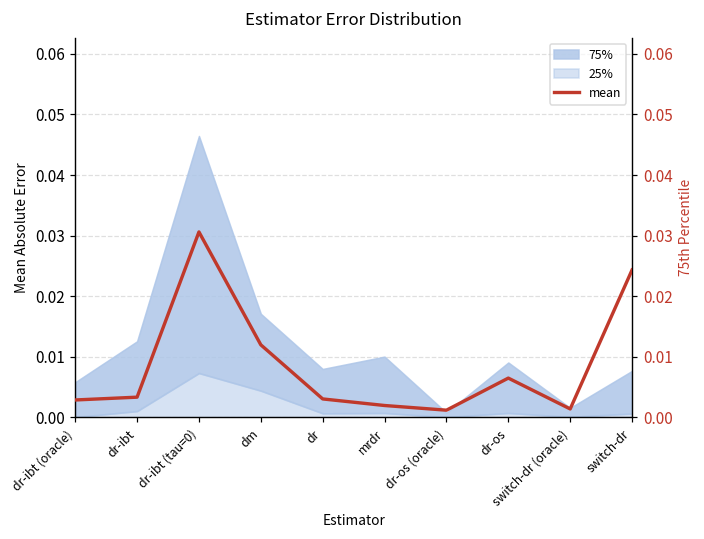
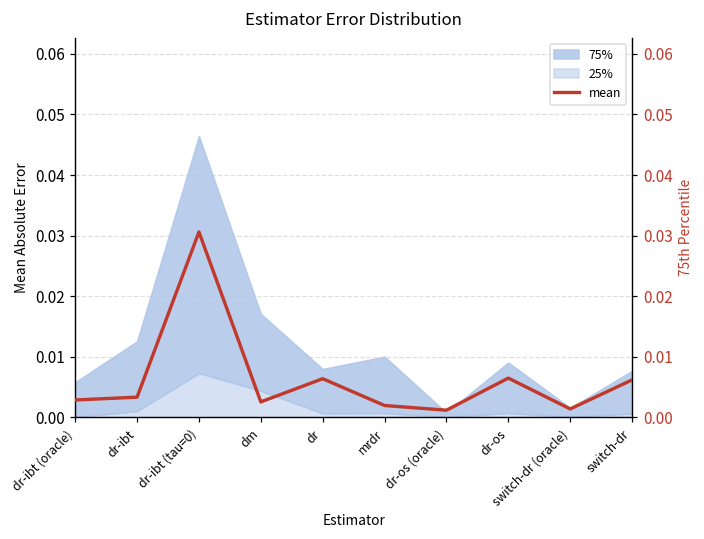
  {
    "mean": {
      "dr-ibt (oracle)": 0.003,
      "dr-ibt": 0.003,
      "dr-ibt (tau=0)": 0.031,
-     "dm": 0.012,
-     "dr": 0.003,
+     "dm": 0.003,
+     "dr": 0.006,
      "mrdr": 0.002,
      "dr-os (oracle)": 0.001,
      "dr-os": 0.006,
      "switch-dr (oracle)": 0.001,
-     "switch-dr": 0.024
+     "switch-dr": 0.006
    }
  }
